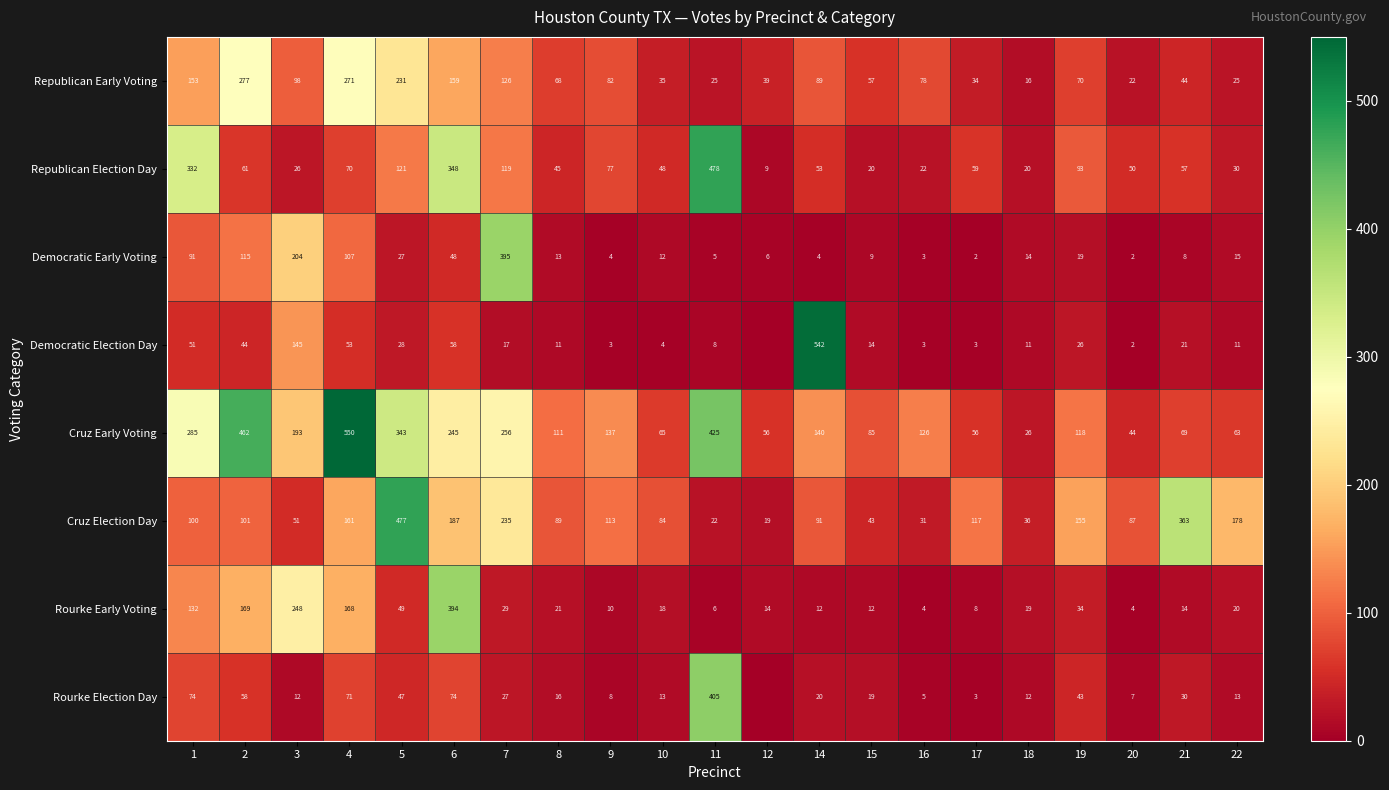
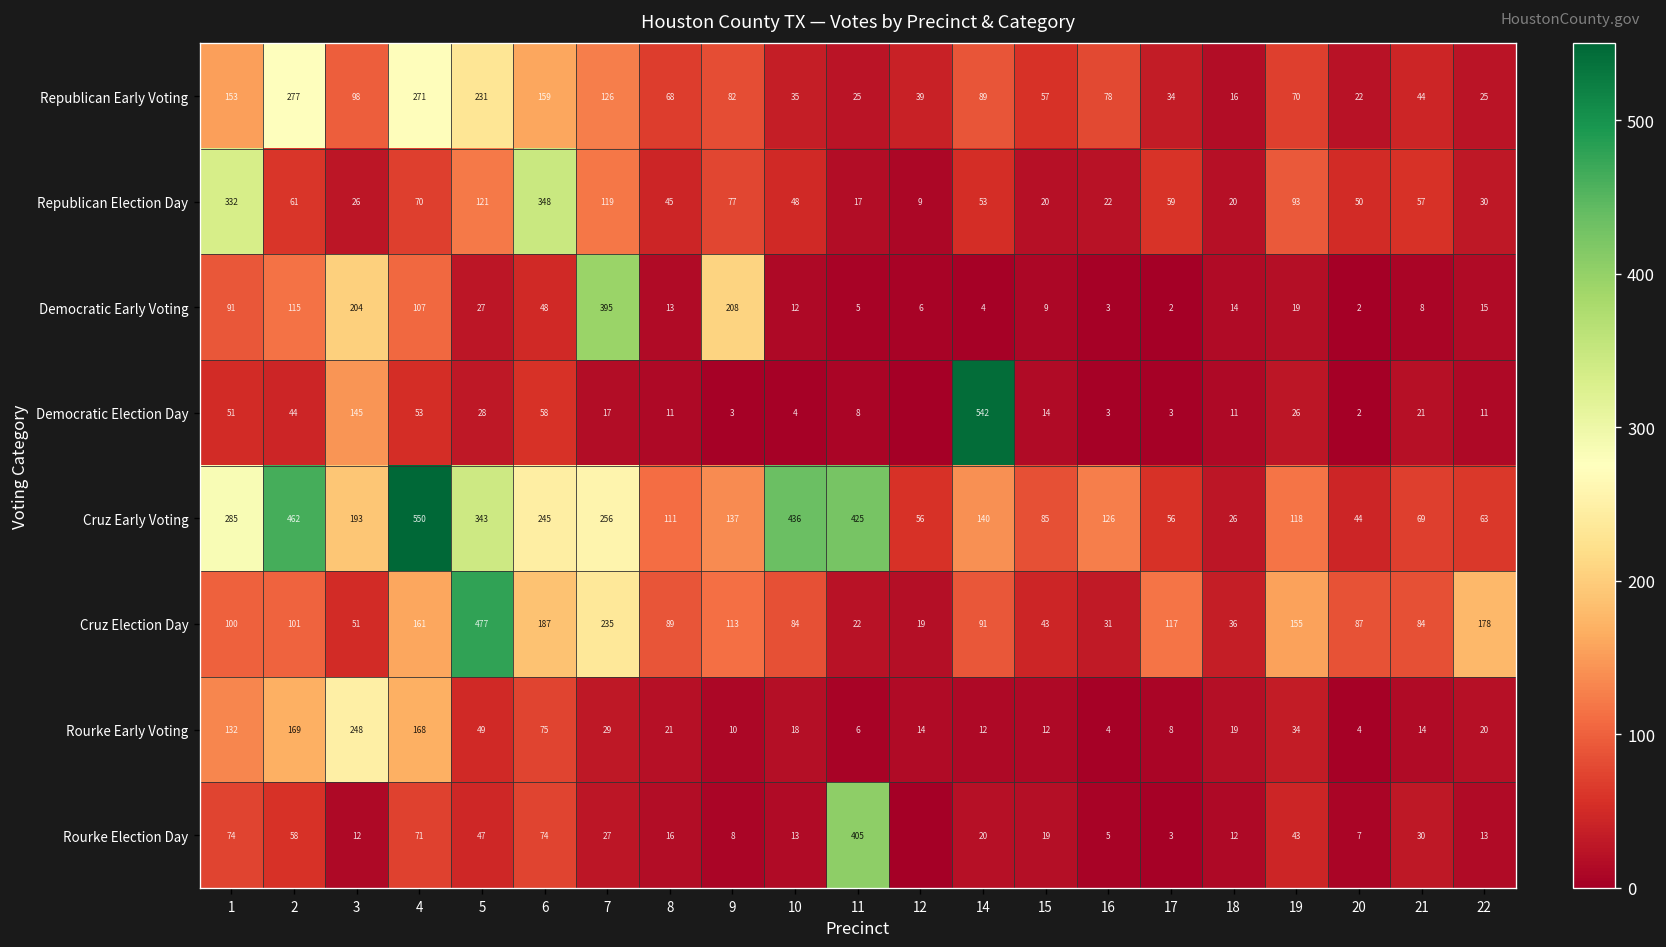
  {
    "Republican Early Voting": {
      "1": 153,
      "2": 277,
      "3": 98,
      "4": 271,
      "5": 231,
      "6": 159,
      "7": 126,
      "8": 68,
      "9": 82,
      "10": 35,
      "11": 25,
      "12": 39,
      "14": 89,
      "15": 57,
      "16": 78,
      "17": 34,
      "18": 16,
      "19": 70,
      "20": 22,
      "21": 44,
      "22": 25
    },
    "Republican Election Day": {
      "1": 332,
      "2": 61,
      "3": 26,
      "4": 70,
      "5": 121,
      "6": 348,
      "7": 119,
      "8": 45,
      "9": 77,
      "10": 48,
-     "11": 478,
+     "11": 17,
      "12": 9,
      "14": 53,
      "15": 20,
      "16": 22,
      "17": 59,
      "18": 20,
      "19": 93,
      "20": 50,
      "21": 57,
      "22": 30
    },
    "Democratic Early Voting": {
      "1": 91,
      "2": 115,
      "3": 204,
      "4": 107,
      "5": 27,
      "6": 48,
      "7": 395,
      "8": 13,
-     "9": 4,
+     "9": 208,
      "10": 12,
      "11": 5,
      "12": 6,
      "14": 4,
      "15": 9,
      "16": 3,
      "17": 2,
      "18": 14,
      "19": 19,
      "20": 2,
      "21": 8,
      "22": 15
    },
    "Democratic Election Day": {
      "1": 51,
      "2": 44,
      "3": 145,
      "4": 53,
      "5": 28,
      "6": 58,
      "7": 17,
      "8": 11,
      "9": 3,
      "10": 4,
      "11": 8,
      "14": 542,
      "15": 14,
      "16": 3,
      "17": 3,
      "18": 11,
      "19": 26,
      "20": 2,
      "21": 21,
      "22": 11
    },
    "Cruz Early Voting": {
      "1": 285,
      "2": 462,
      "3": 193,
      "4": 550,
      "5": 343,
      "6": 245,
      "7": 256,
      "8": 111,
      "9": 137,
-     "10": 65,
+     "10": 436,
      "11": 425,
      "12": 56,
      "14": 140,
      "15": 85,
      "16": 126,
      "17": 56,
      "18": 26,
      "19": 118,
      "20": 44,
      "21": 69,
      "22": 63
    },
    "Cruz Election Day": {
      "1": 100,
      "2": 101,
      "3": 51,
      "4": 161,
      "5": 477,
      "6": 187,
      "7": 235,
      "8": 89,
      "9": 113,
      "10": 84,
      "11": 22,
      "12": 19,
      "14": 91,
      "15": 43,
      "16": 31,
      "17": 117,
      "18": 36,
      "19": 155,
      "20": 87,
-     "21": 363,
+     "21": 84,
      "22": 178
    },
    "Rourke Early Voting": {
      "1": 132,
      "2": 169,
      "3": 248,
      "4": 168,
      "5": 49,
-     "6": 394,
+     "6": 75,
      "7": 29,
      "8": 21,
      "9": 10,
      "10": 18,
      "11": 6,
      "12": 14,
      "14": 12,
      "15": 12,
      "16": 4,
      "17": 8,
      "18": 19,
      "19": 34,
      "20": 4,
      "21": 14,
      "22": 20
    },
    "Rourke Election Day": {
      "1": 74,
      "2": 58,
      "3": 12,
      "4": 71,
      "5": 47,
      "6": 74,
      "7": 27,
      "8": 16,
      "9": 8,
      "10": 13,
      "11": 405,
      "14": 20,
      "15": 19,
      "16": 5,
      "17": 3,
      "18": 12,
      "19": 43,
      "20": 7,
      "21": 30,
      "22": 13
    }
  }
